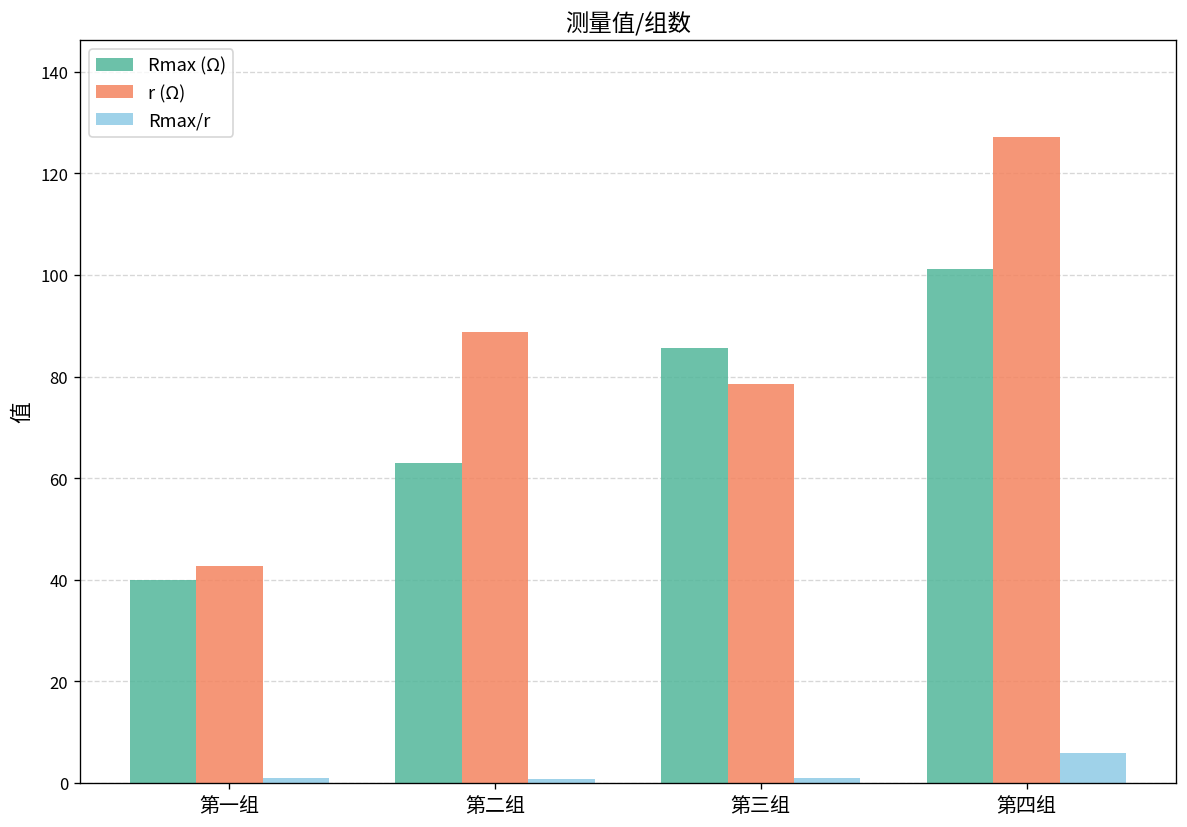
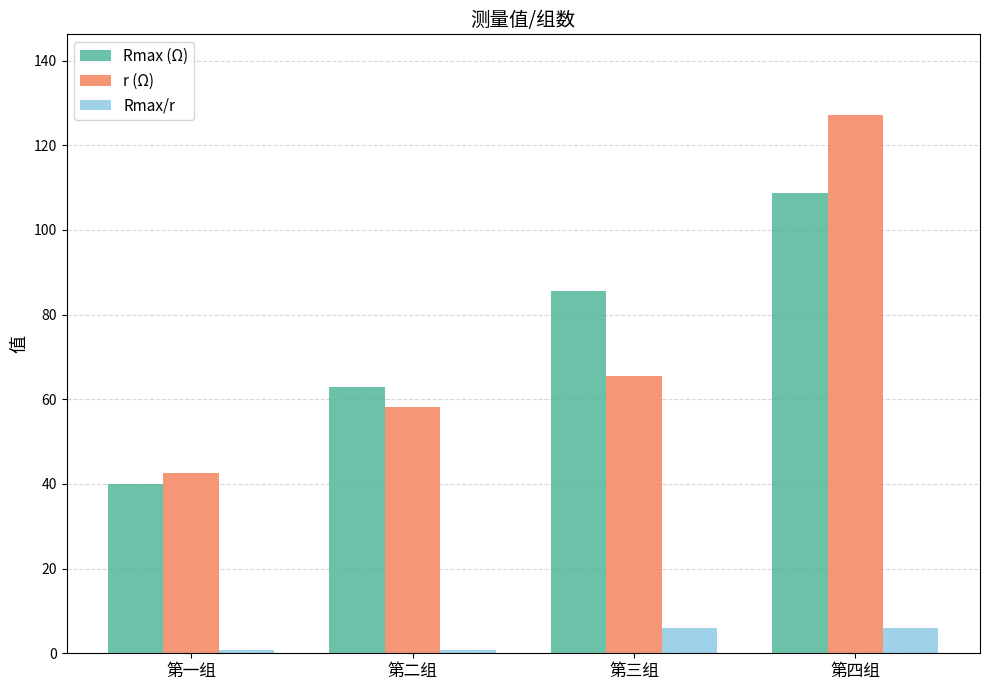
  {
    "Rmax (Ω)": {
      "第一组": 40,
      "第二组": 63,
      "第三组": 86,
-     "第四组": 101
+     "第四组": 109
    },
    "r (Ω)": {
      "第一组": 43,
-     "第二组": 89,
-     "第三组": 78,
+     "第二组": 58,
+     "第三组": 66,
      "第四组": 127
    },
    "Rmax/r": {
      "第一组": 1,
      "第二组": 1,
-     "第三组": 1,
+     "第三组": 6,
      "第四组": 6
    }
  }
